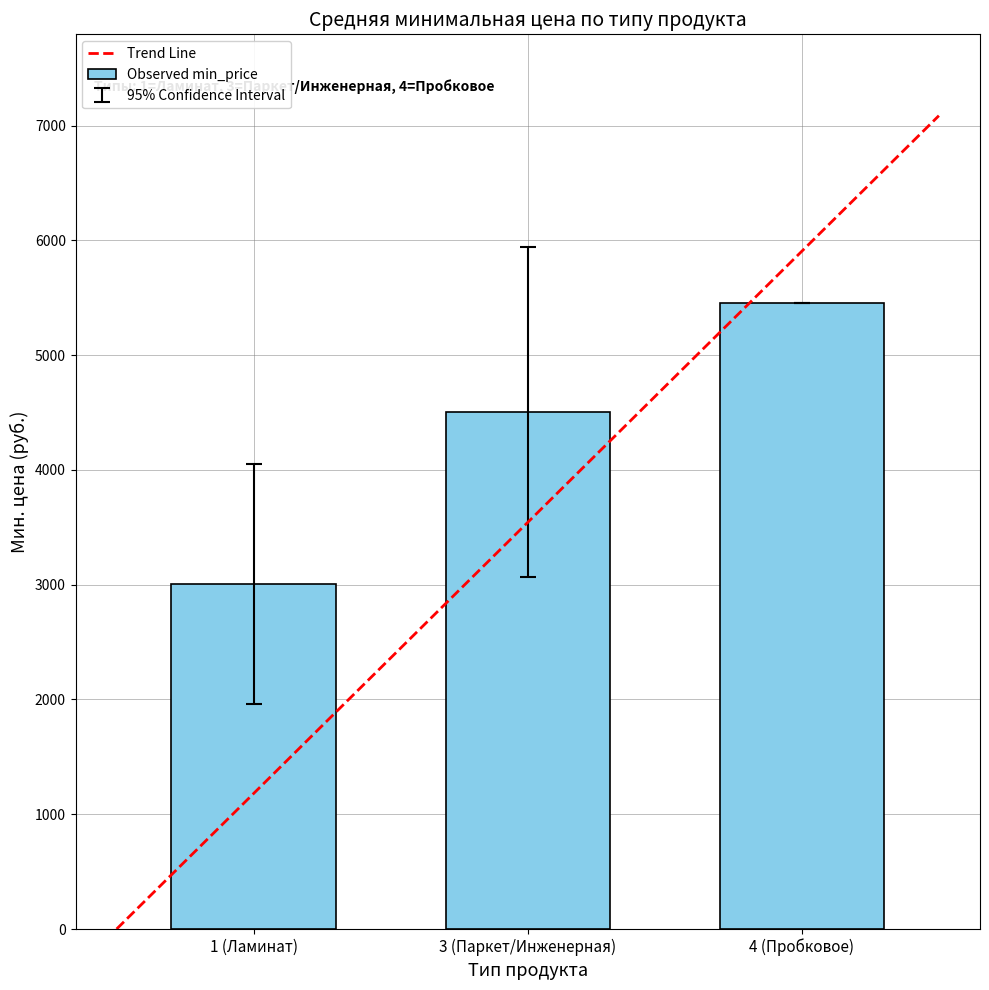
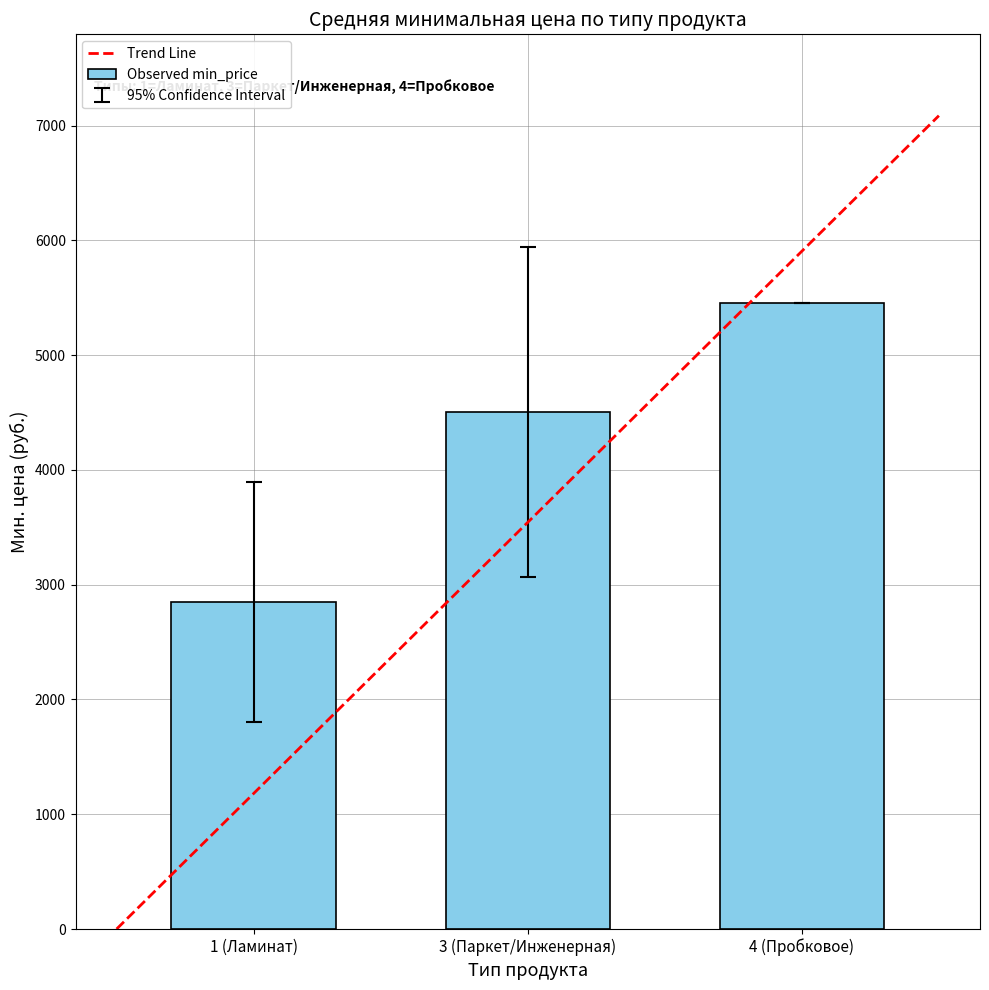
  {
    "Observed min_price": {
-     "1 (Ламинат)": 3000,
+     "1 (Ламинат)": 2840,
      "3 (Паркет/Инженерная)": 4510,
      "4 (Пробковое)": 5450
    }
  }
